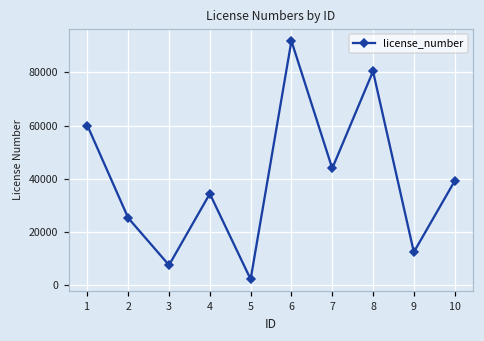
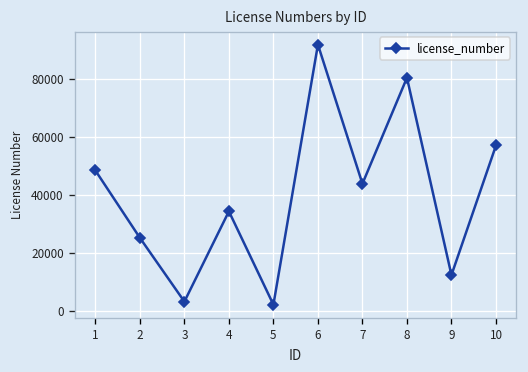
  {
-   "1": 60000,
+   "1": 49000,
    "2": 25000,
-   "3": 8000,
+   "3": 3000,
    "4": 34000,
    "5": 2000,
    "6": 92000,
    "7": 44000,
    "8": 80000,
    "9": 12000,
-   "10": 39000
+   "10": 57000
  }
